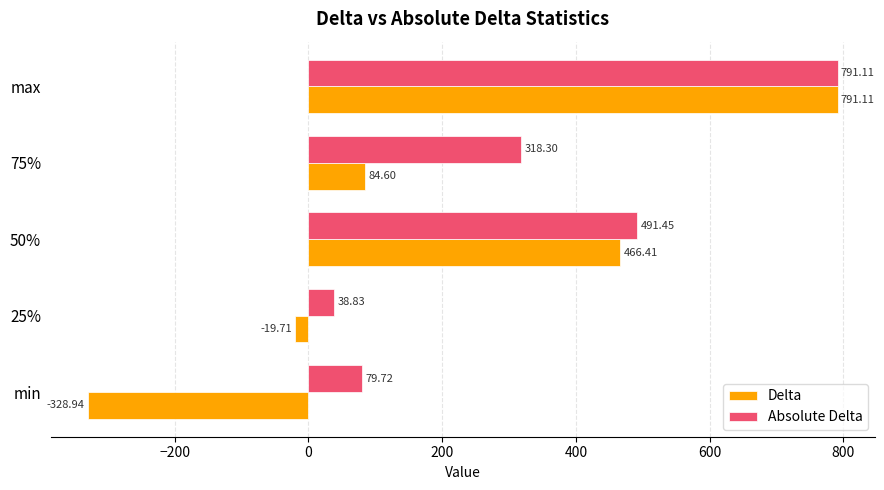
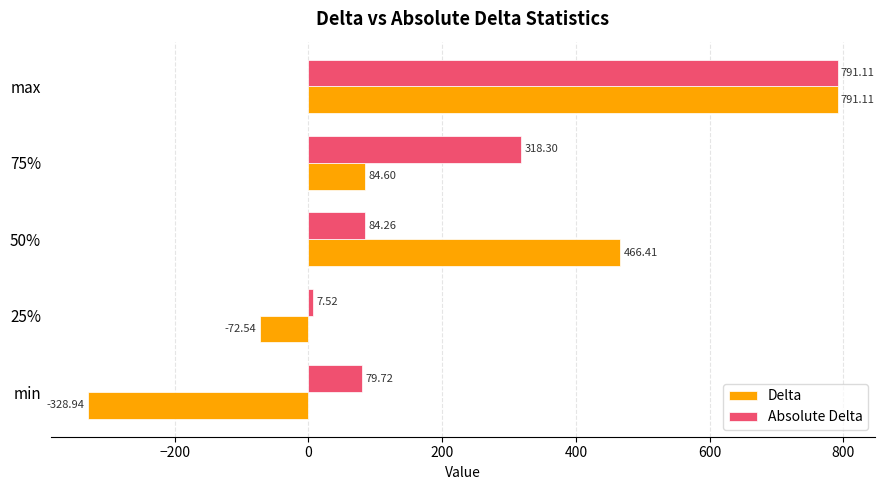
  {
    "Delta": {
      "max": 791.11,
      "75%": 84.60,
      "50%": 466.41,
-     "25%": -19.71,
+     "25%": -72.54,
      "min": -328.94
    },
    "Absolute Delta": {
      "max": 791.11,
      "75%": 318.30,
-     "50%": 491.45,
-     "25%": 38.83,
+     "50%": 84.26,
+     "25%": 7.52,
      "min": 79.72
    }
  }
